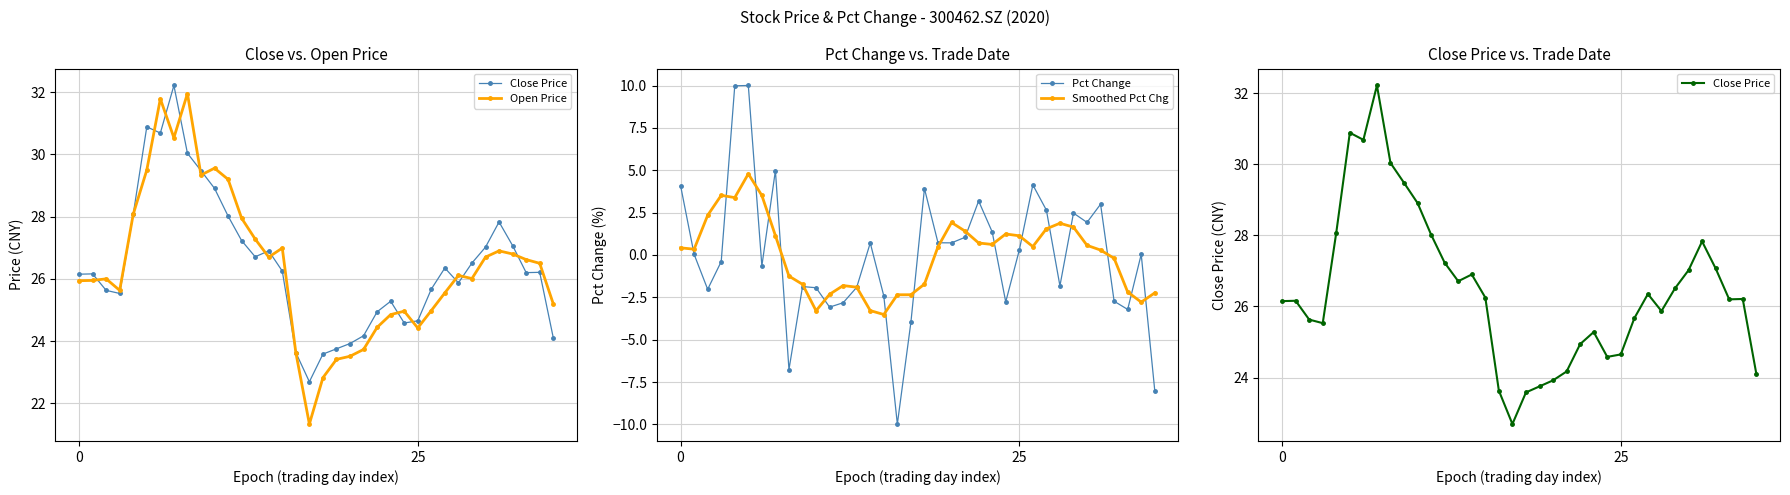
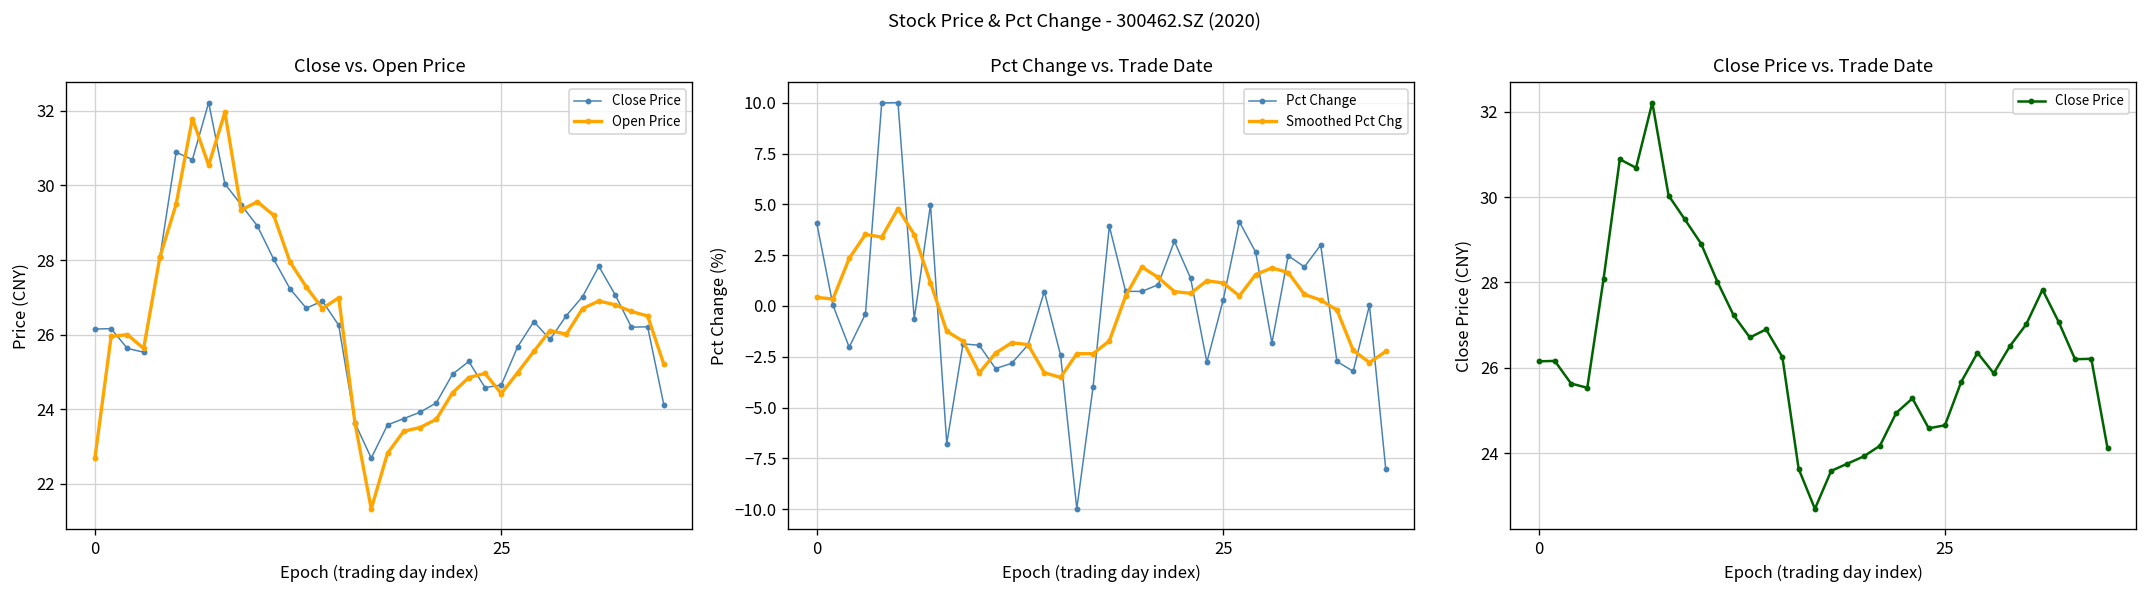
  {
    "Close vs. Open Price": {
      "Open Price": {
-       "0": 25.9,
+       "0": 22.7,
        "25": 24.4
      }
    },
    "Pct Change vs. Trade Date": {
      "Pct Change": {
        "0": 4.1,
        "25": 0.3
      },
      "Smoothed Pct Chg": {
        "0": 0.4,
        "25": 1.1
      }
    },
    "Close Price vs. Trade Date": {
      "0": 26.2,
      "25": 24.7
    }
  }
